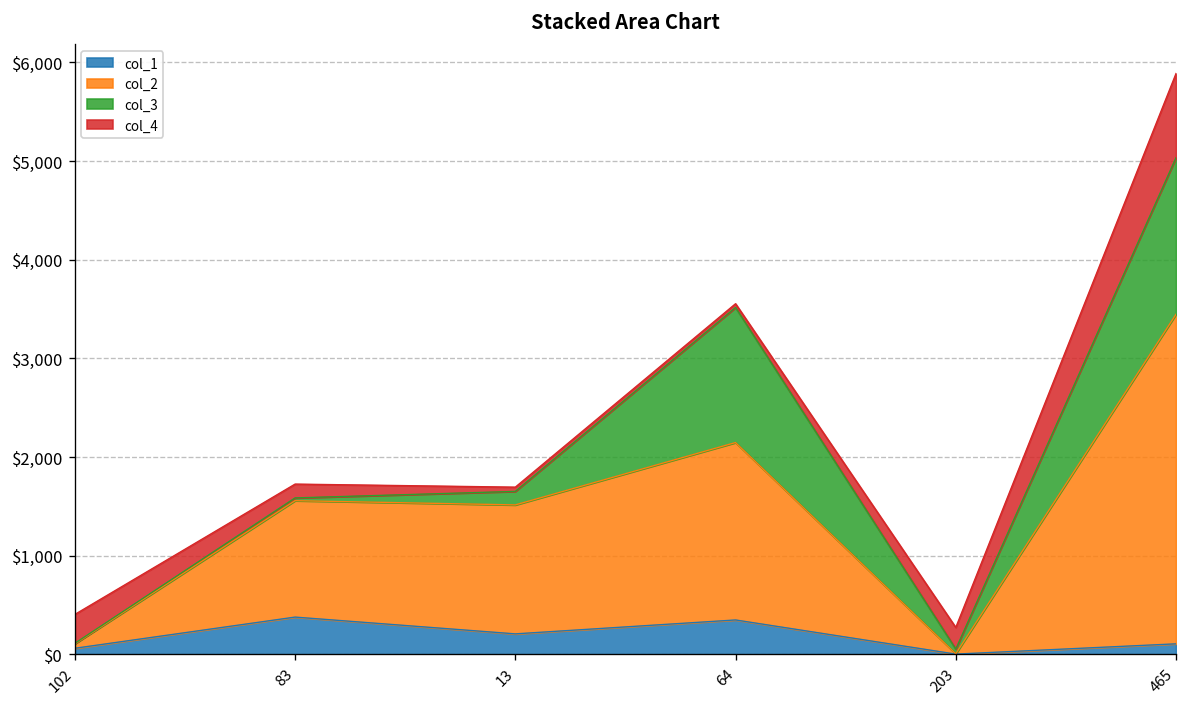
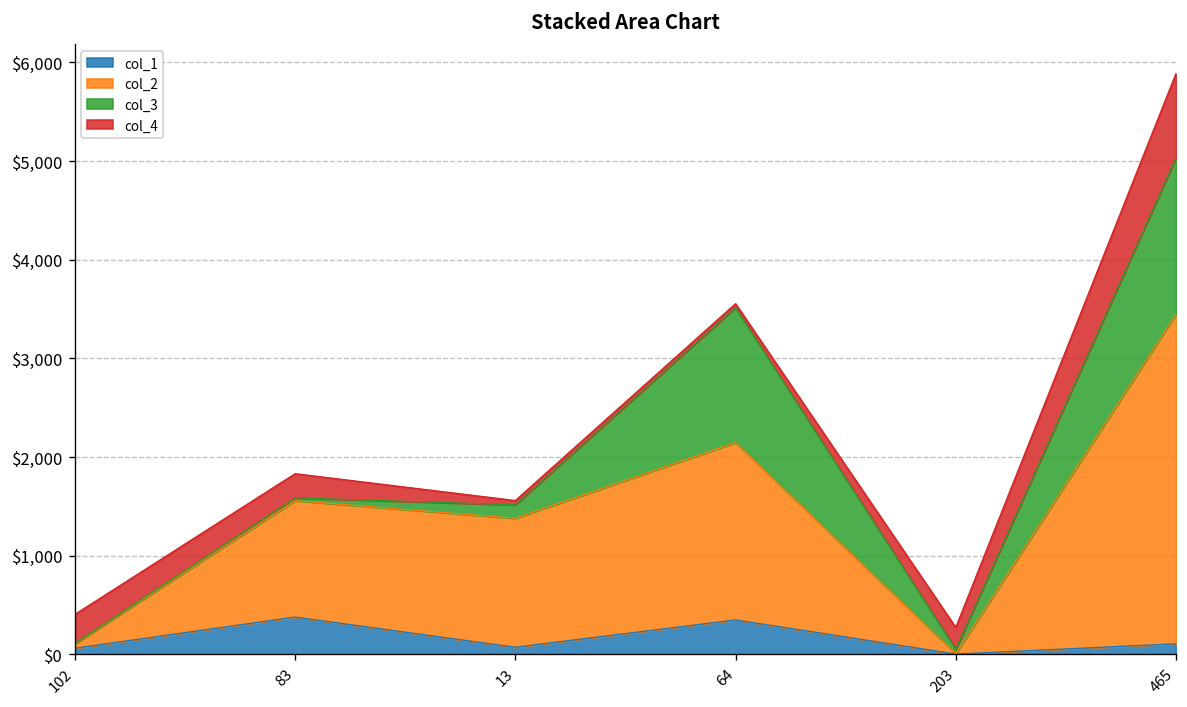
  {
    "col_1": {
      "102": "$100",
      "83": "$400",
-     "13": "$200",
+     "13": "$100",
      "64": "$400",
      "465": "$100"
    },
    "col_2": {
      "13": "$1,300",
      "64": "$1,800",
      "465": "$3,300"
    },
    "col_3": {
      "13": "$100",
      "64": "$1,400",
      "203": "$0",
      "465": "$1,600"
    },
    "col_4": {
      "102": "$300",
-     "83": "$100",
+     "83": "$200",
      "13": "$0",
      "64": "$0",
      "203": "$200",
      "465": "$900"
    }
  }
